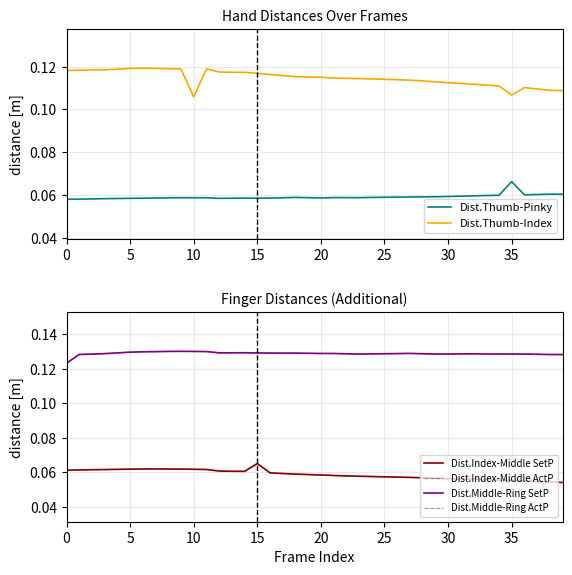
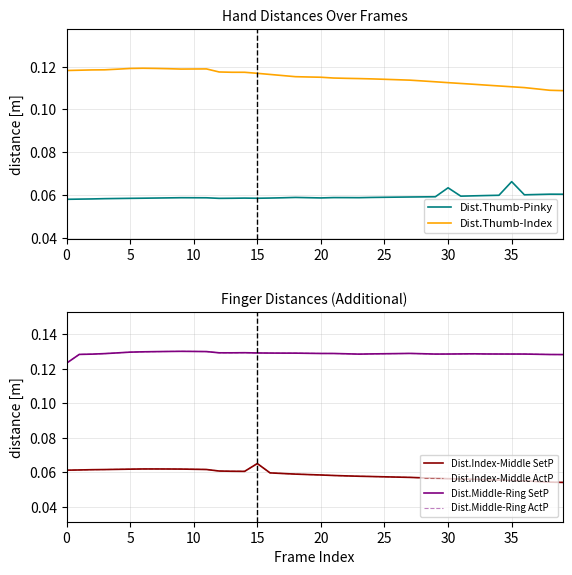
  {
    "Hand Distances Over Frames": {
      "Dist.Thumb-Pinky": {
        "0": 0.058,
        "5": 0.058,
        "10": 0.059,
        "15": 0.058,
        "20": 0.059,
        "25": 0.059,
-       "30": 0.059,
+       "30": 0.063,
        "35": 0.066
      },
      "Dist.Thumb-Index": {
        "0": 0.118,
        "5": 0.119,
-       "10": 0.106,
+       "10": 0.119,
        "15": 0.117,
        "20": 0.115,
        "25": 0.114,
        "30": 0.113,
-       "35": 0.107
+       "35": 0.111
      }
    },
    "Finger Distances (Additional)": {
      "Dist.Index-Middle ActP": {
        "0": 0.061,
        "5": 0.062,
        "10": 0.062,
        "15": 0.065,
        "20": 0.058,
        "25": 0.057
      },
      "Dist.Middle-Ring ActP": {
        "0": 0.123,
        "5": 0.130,
        "10": 0.130,
        "15": 0.129,
        "20": 0.129,
        "25": 0.129,
        "30": 0.129,
        "35": 0.129
      }
    }
  }
